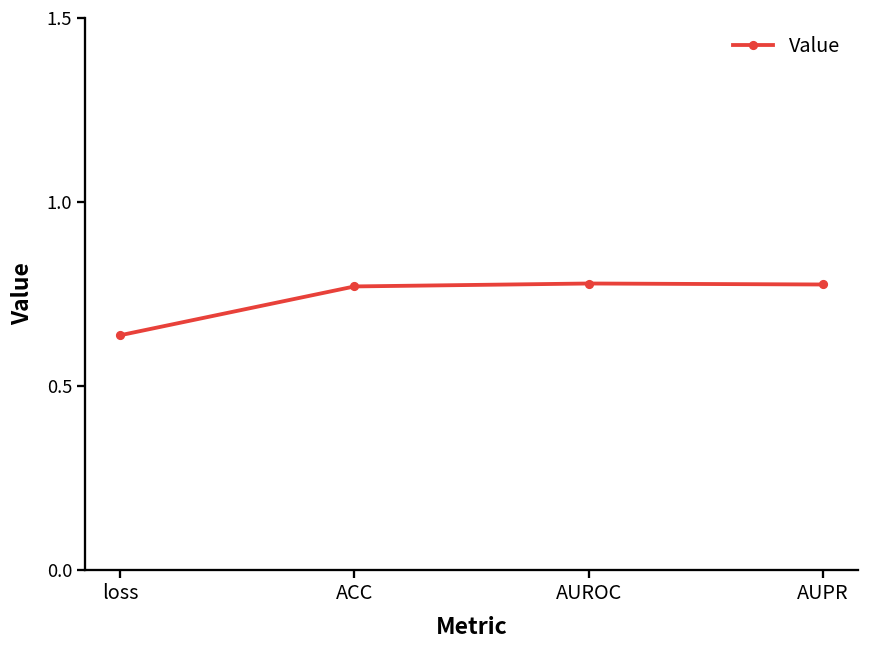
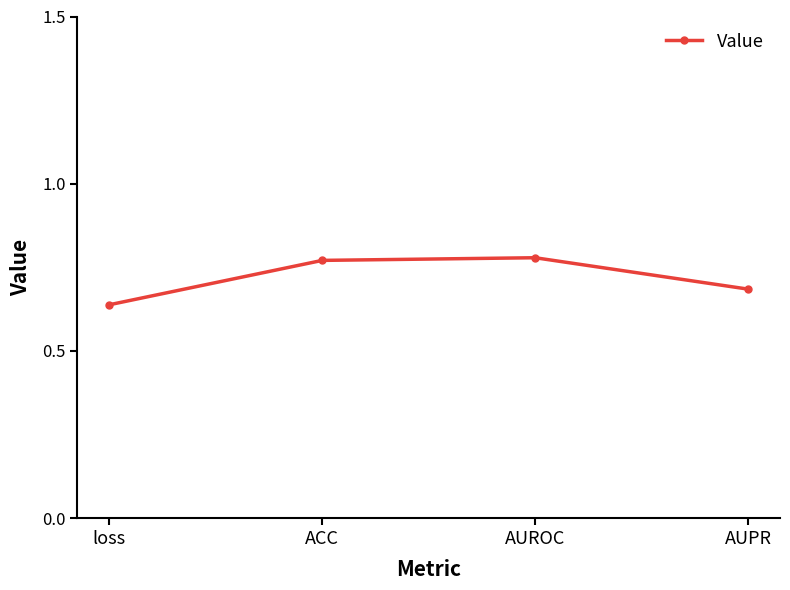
  {
    "loss": 0.64,
    "ACC": 0.77,
    "AUROC": 0.78,
-   "AUPR": 0.78
+   "AUPR": 0.68
  }
